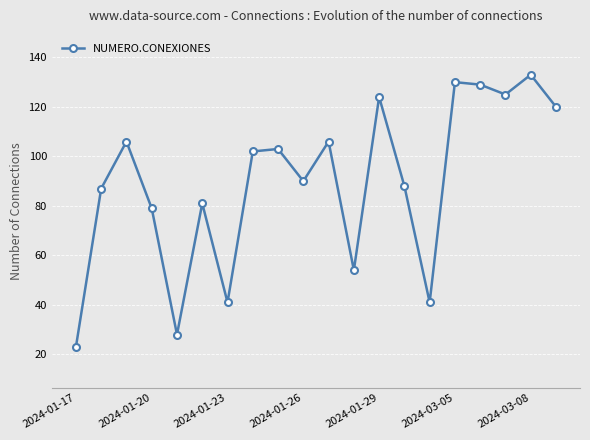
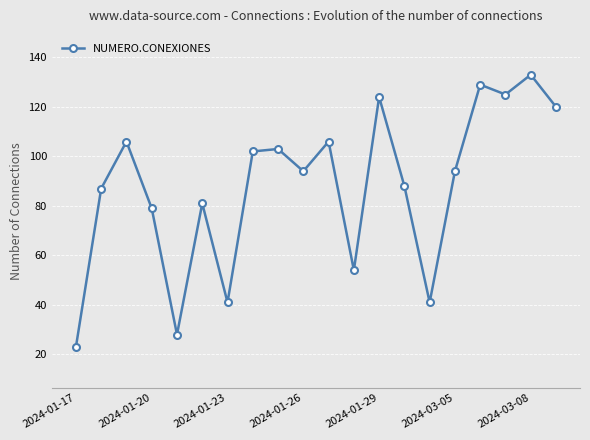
  {
    "2024-01-17": 23,
    "2024-01-20": 79,
    "2024-01-23": 41,
-   "2024-01-26": 90,
+   "2024-01-26": 94,
    "2024-01-29": 124,
-   "2024-03-05": 130,
+   "2024-03-05": 94,
    "2024-03-08": 133
  }
